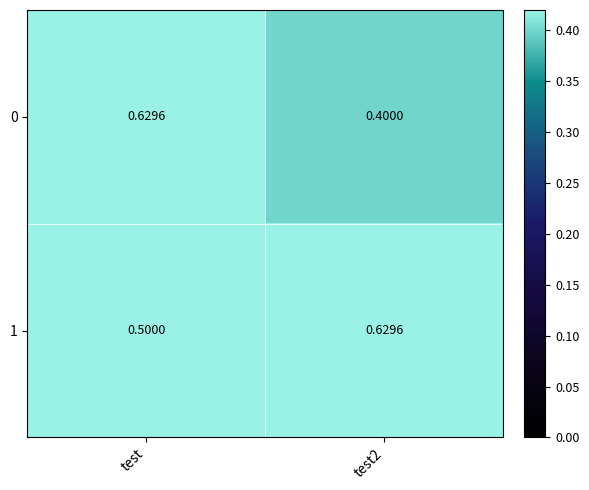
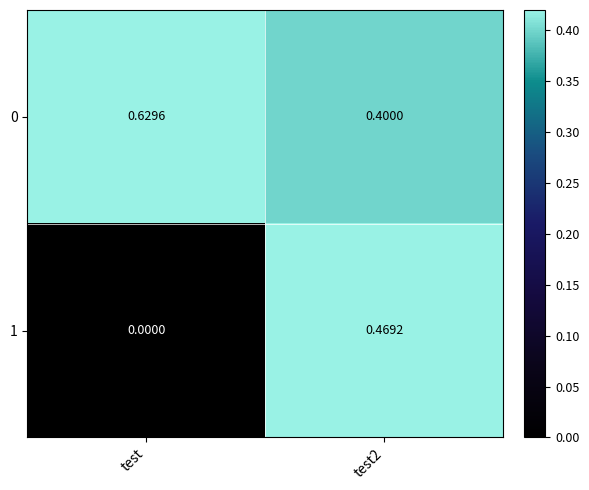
  {
    "0": {
      "test": 0.6296,
      "test2": 0.4000
    },
    "1": {
-     "test": 0.5000,
-     "test2": 0.6296
+     "test": 0.0000,
+     "test2": 0.4692
    }
  }
